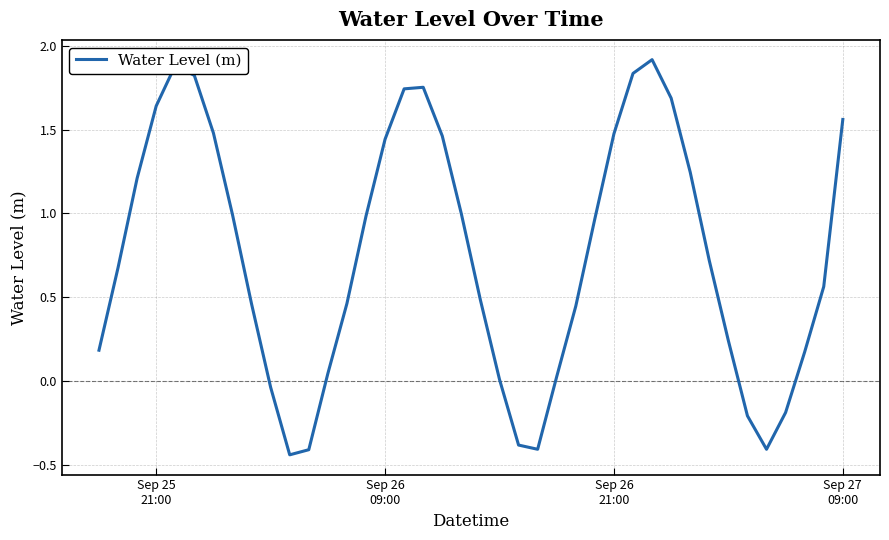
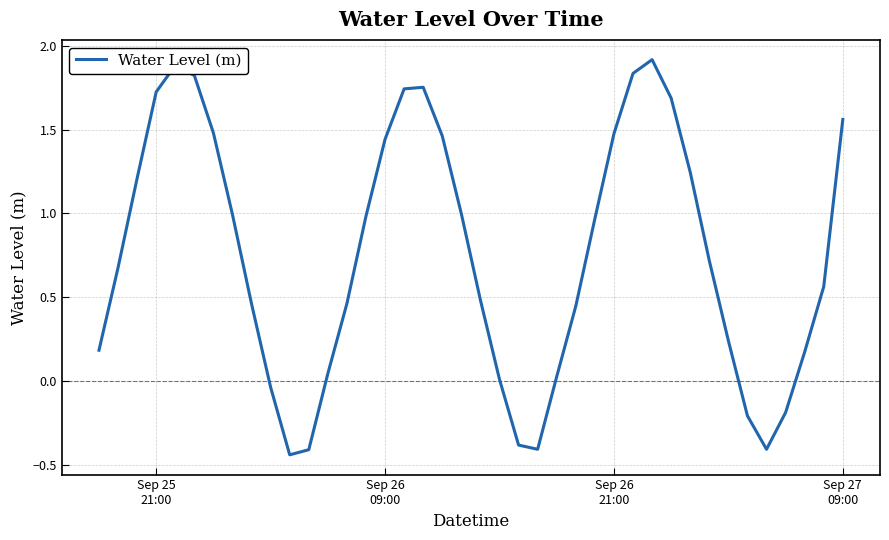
  {
-   "Sep 25 21:00": 1.64,
+   "Sep 25 21:00": 1.72,
    "Sep 26 09:00": 1.44,
    "Sep 26 21:00": 1.47,
    "Sep 27 09:00": 1.56
  }
